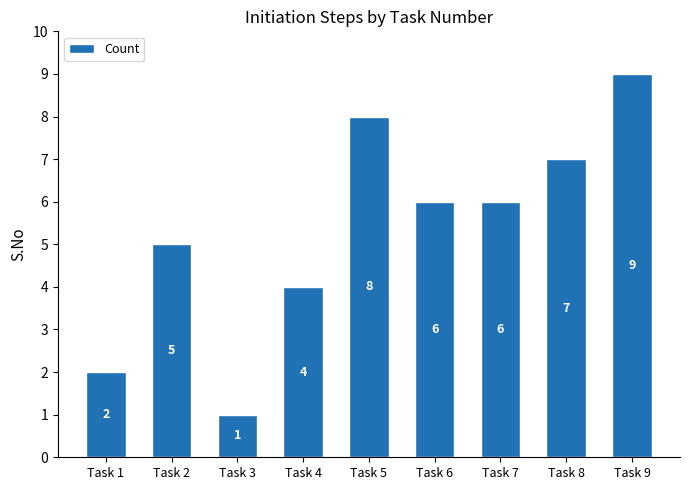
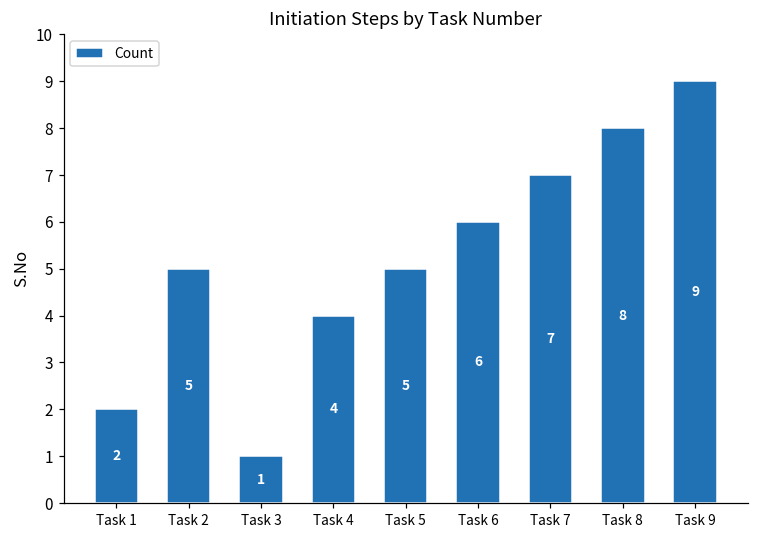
  {
    "Task 1": 2,
    "Task 2": 5,
    "Task 3": 1,
    "Task 4": 4,
-   "Task 5": 8,
+   "Task 5": 5,
    "Task 6": 6,
-   "Task 7": 6,
-   "Task 8": 7,
+   "Task 7": 7,
+   "Task 8": 8,
    "Task 9": 9
  }
